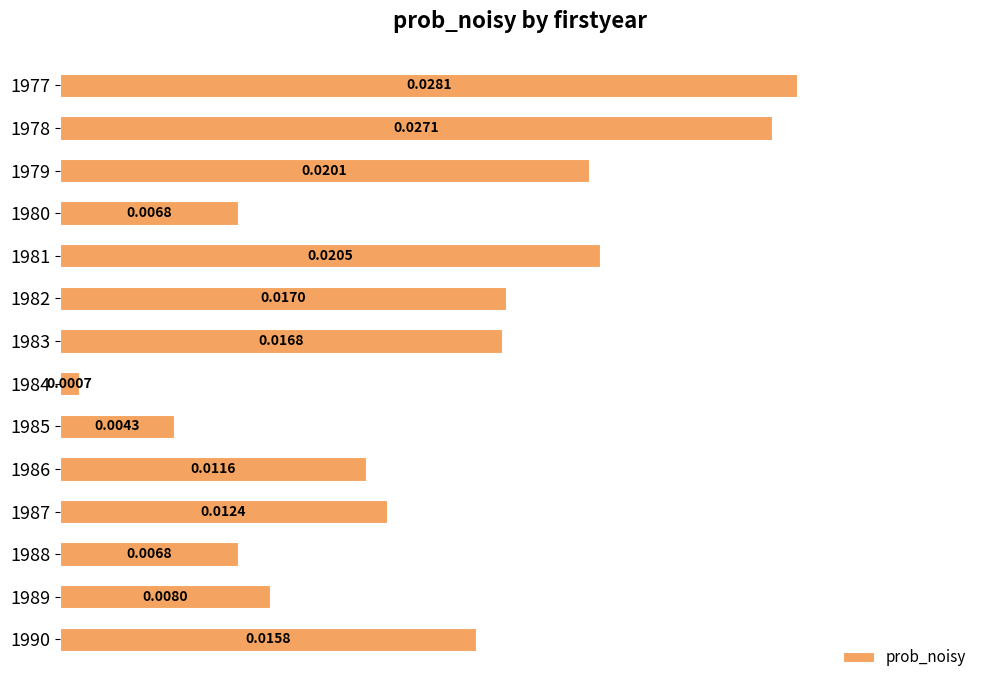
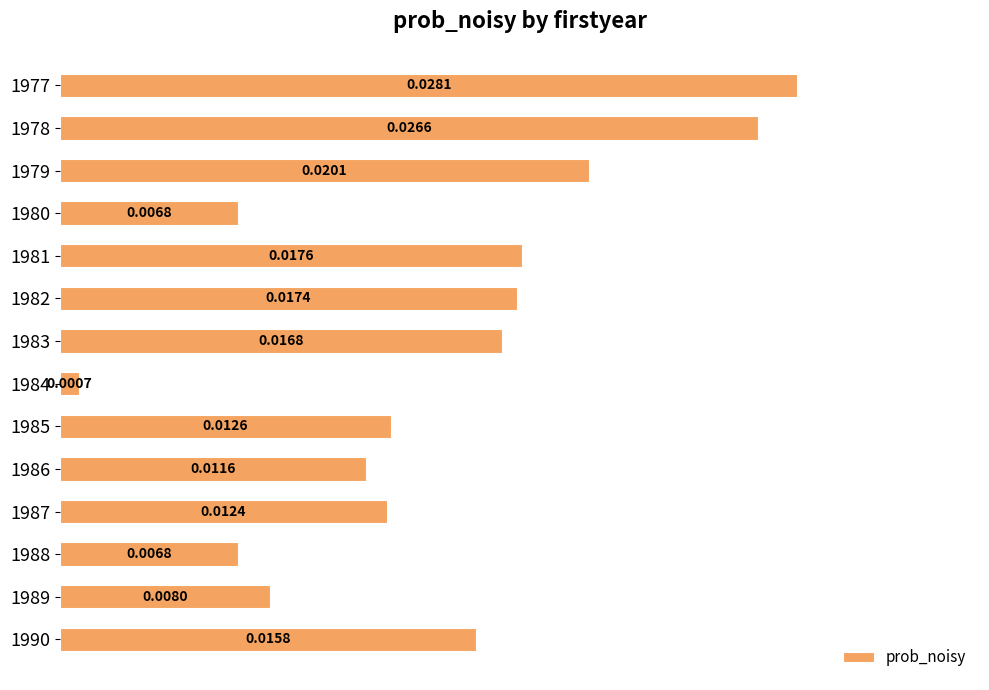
  {
    "1977": 0.0281,
-   "1978": 0.0271,
+   "1978": 0.0266,
    "1979": 0.0201,
    "1980": 0.0068,
-   "1981": 0.0205,
-   "1982": 0.0170,
+   "1981": 0.0176,
+   "1982": 0.0174,
    "1983": 0.0168,
    "1984": 0.0007,
-   "1985": 0.0043,
+   "1985": 0.0126,
    "1986": 0.0116,
    "1987": 0.0124,
    "1988": 0.0068,
    "1989": 0.0080,
    "1990": 0.0158
  }
